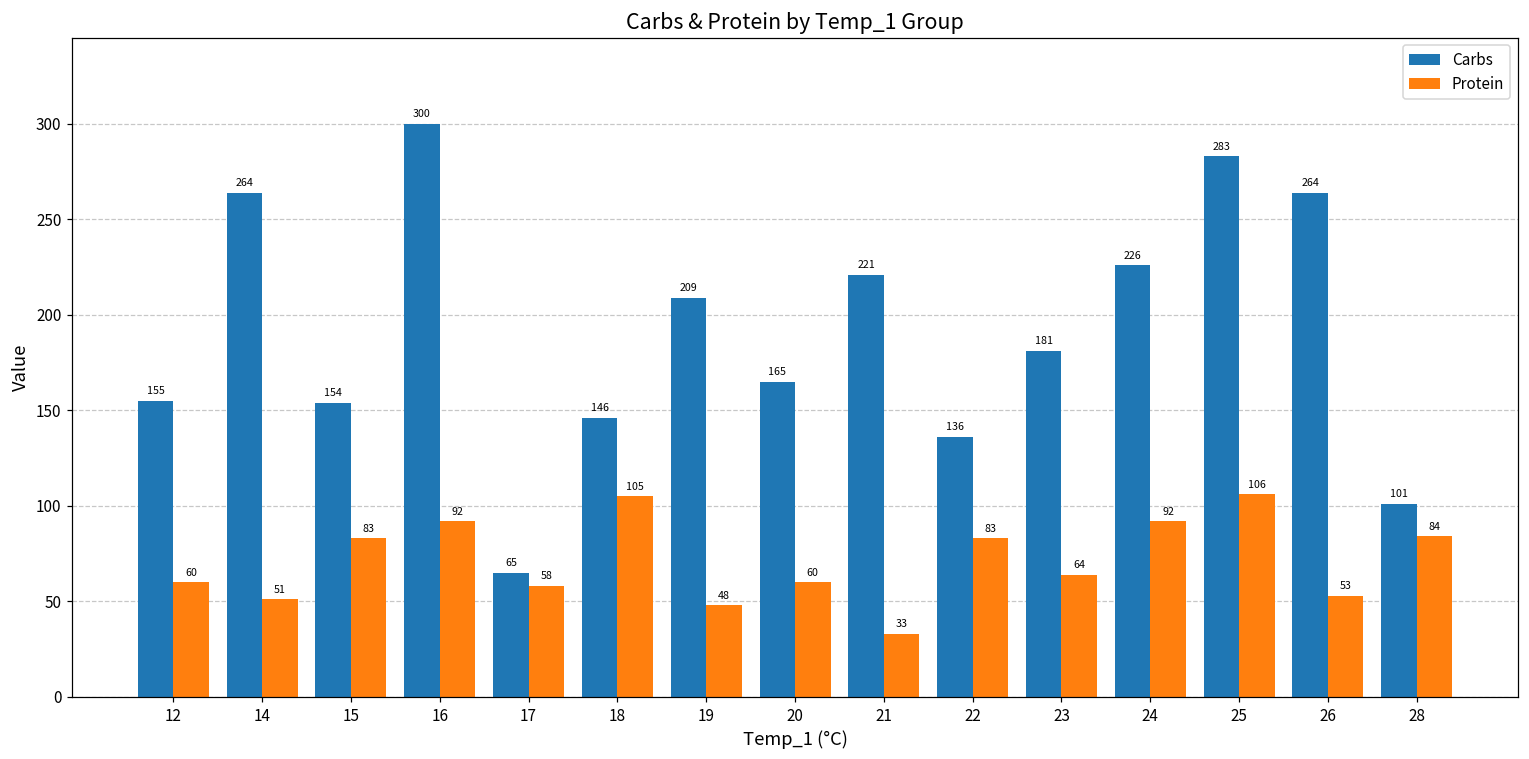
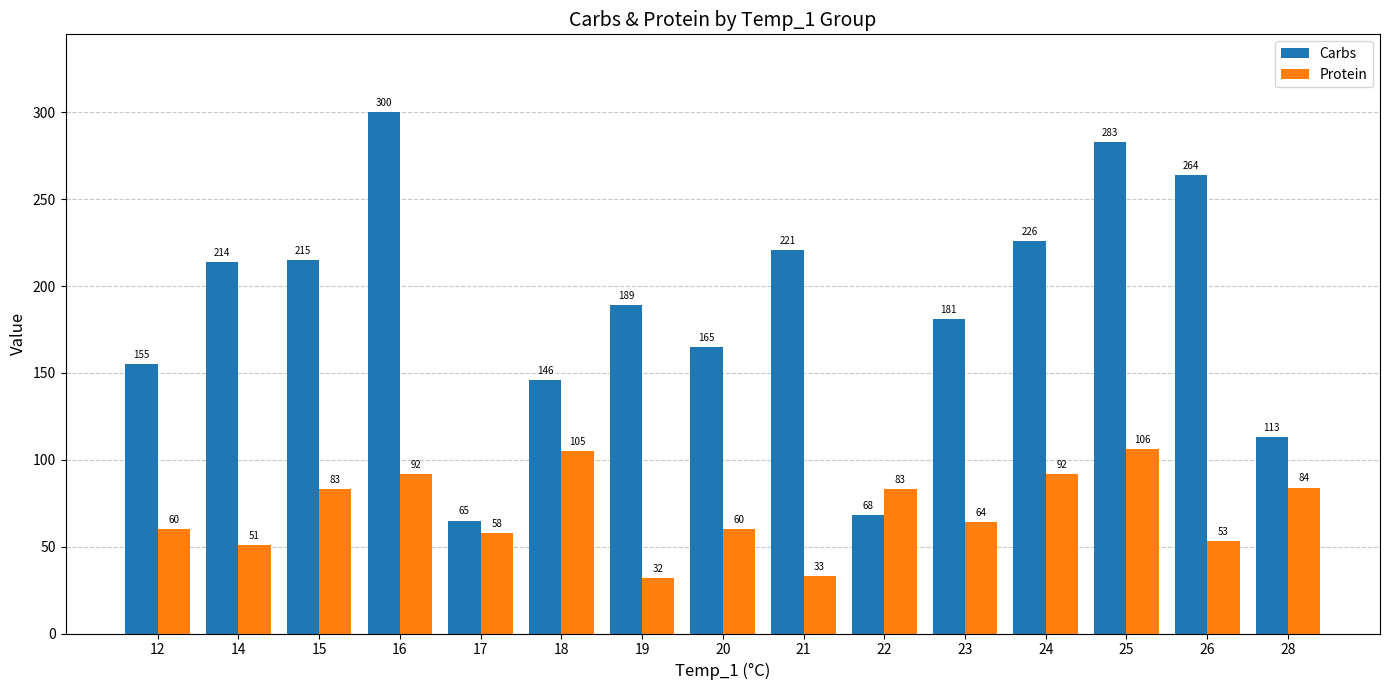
  {
    "Carbs": {
      "12": 155,
-     "14": 264,
-     "15": 154,
+     "14": 214,
+     "15": 215,
      "16": 300,
      "17": 65,
      "18": 146,
-     "19": 209,
+     "19": 189,
      "20": 165,
      "21": 221,
-     "22": 136,
+     "22": 68,
      "23": 181,
      "24": 226,
      "25": 283,
      "26": 264,
-     "28": 101
+     "28": 113
    },
    "Protein": {
      "12": 60,
      "14": 51,
      "15": 83,
      "16": 92,
      "17": 58,
      "18": 105,
-     "19": 48,
+     "19": 32,
      "20": 60,
      "21": 33,
      "22": 83,
      "23": 64,
      "24": 92,
      "25": 106,
      "26": 53,
      "28": 84
    }
  }
